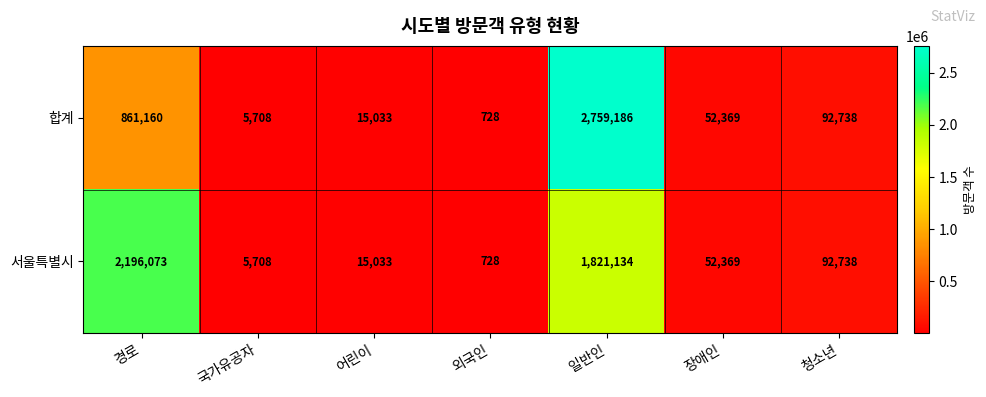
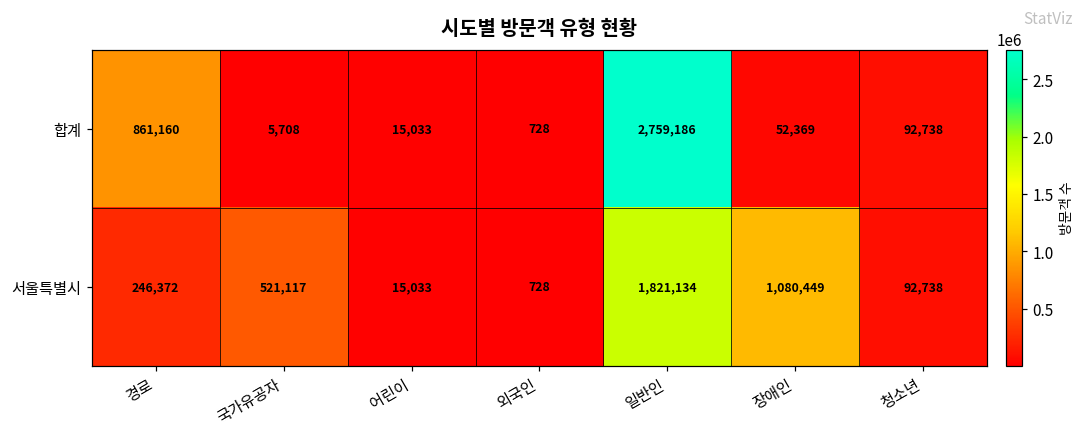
  {
    "합계": {
      "경로": "861,160",
      "국가유공자": "5,708",
      "어린이": "15,033",
      "외국인": "728",
      "일반인": "2,759,186",
      "장애인": "52,369",
      "청소년": "92,738"
    },
    "서울특별시": {
-     "경로": "2,196,073",
-     "국가유공자": "5,708",
+     "경로": "246,372",
+     "국가유공자": "521,117",
      "어린이": "15,033",
      "외국인": "728",
      "일반인": "1,821,134",
-     "장애인": "52,369",
+     "장애인": "1,080,449",
      "청소년": "92,738"
    }
  }
